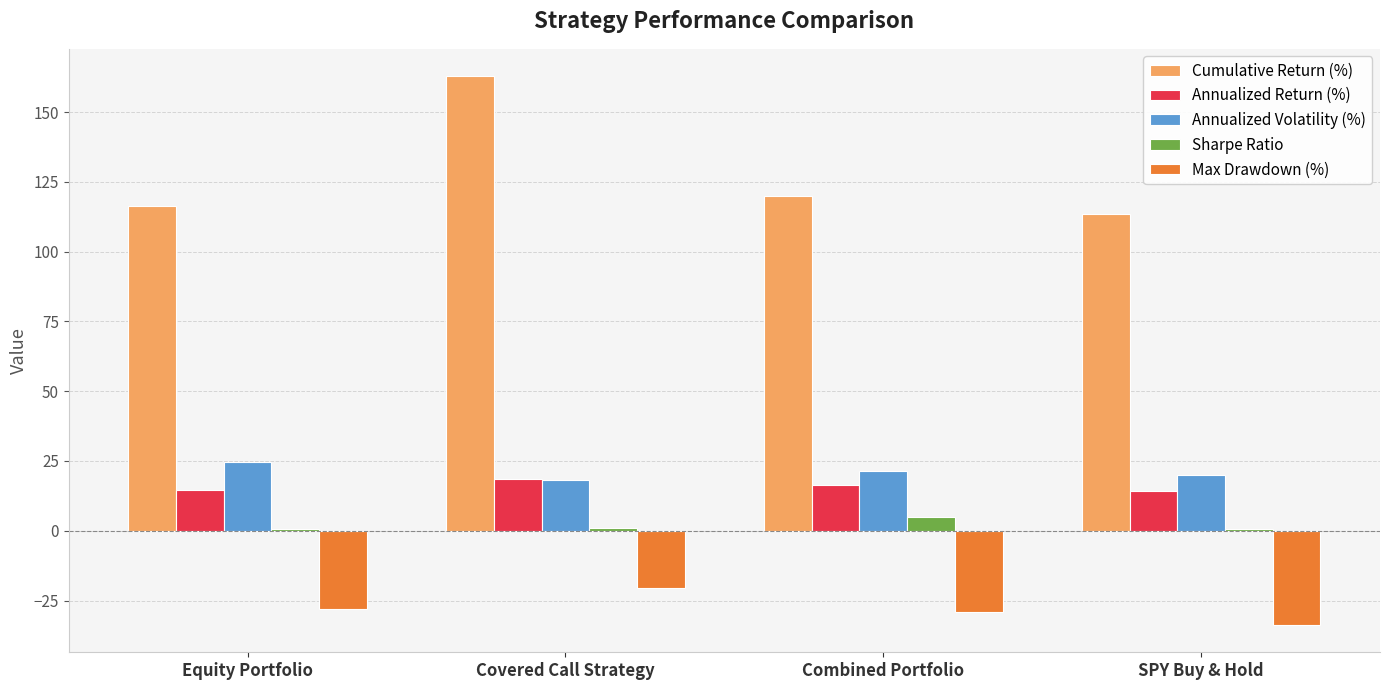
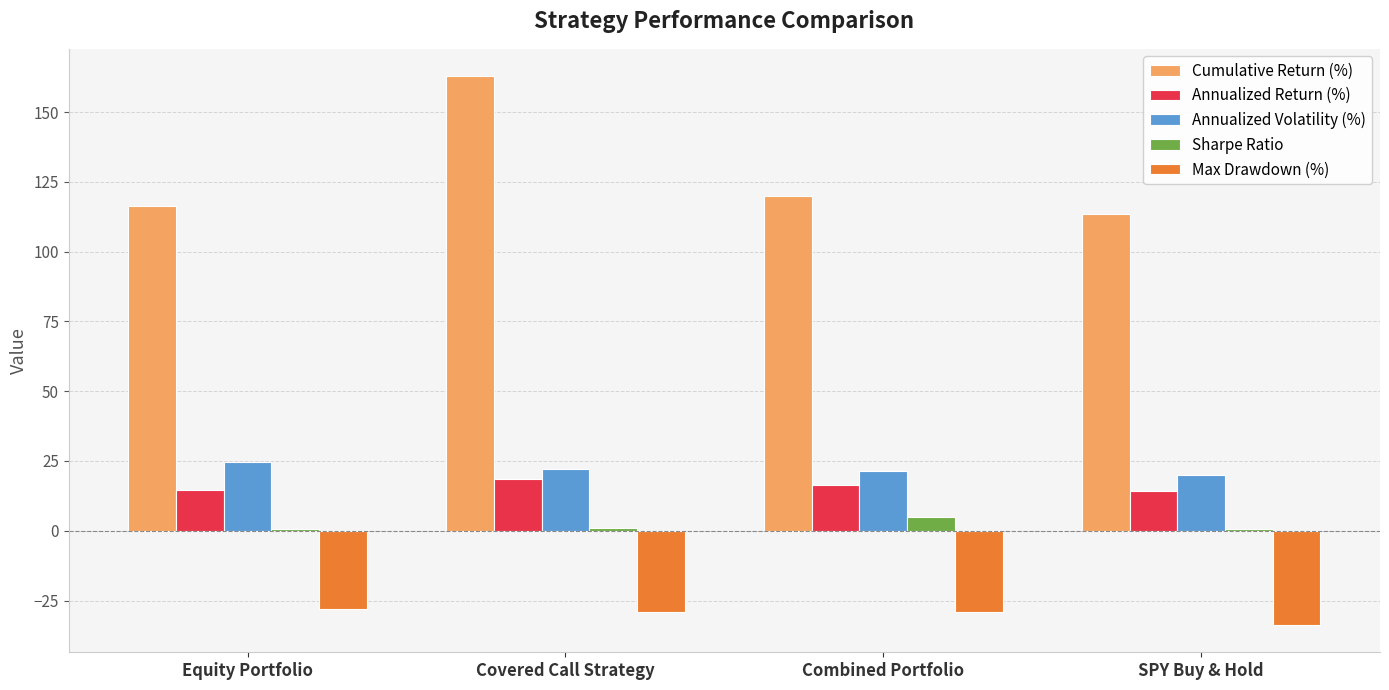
  {
    "Cumulative Return (%)": {
      "Equity Portfolio": 117,
      "Covered Call Strategy": 163,
      "Combined Portfolio": 120,
      "SPY Buy & Hold": 114
    },
    "Annualized Return (%)": {
      "Equity Portfolio": 15,
      "Covered Call Strategy": 19,
      "Combined Portfolio": 16,
      "SPY Buy & Hold": 14
    },
    "Annualized Volatility (%)": {
      "Equity Portfolio": 25,
-     "Covered Call Strategy": 18,
+     "Covered Call Strategy": 22,
      "Combined Portfolio": 21,
      "SPY Buy & Hold": 20
    },
    "Sharpe Ratio": {
      "Covered Call Strategy": 1,
      "Combined Portfolio": 5
    },
    "Max Drawdown (%)": {
      "Equity Portfolio": -28,
-     "Covered Call Strategy": -21,
+     "Covered Call Strategy": -29,
      "Combined Portfolio": -29,
      "SPY Buy & Hold": -34
    }
  }
